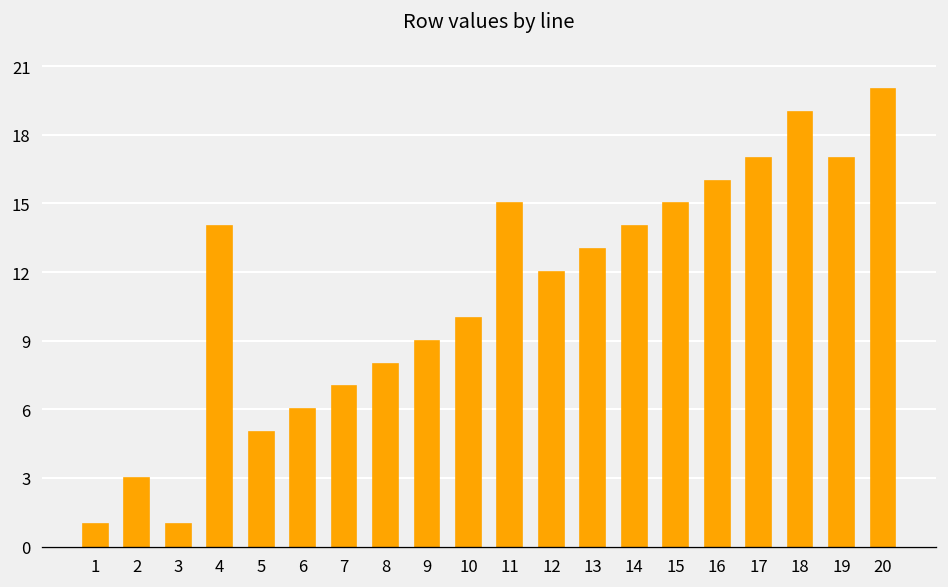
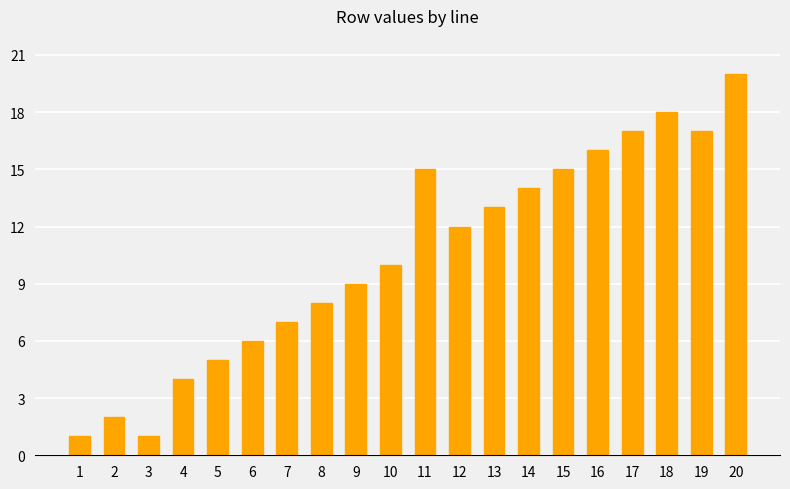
  {
    "1": 1,
-   "2": 3,
+   "2": 2,
    "3": 1,
-   "4": 14,
+   "4": 4,
    "5": 5,
    "6": 6,
    "7": 7,
    "8": 8,
    "9": 9,
    "10": 10,
    "11": 15,
    "12": 12,
    "13": 13,
    "14": 14,
    "15": 15,
    "16": 16,
    "17": 17,
-   "18": 19,
+   "18": 18,
    "19": 17,
    "20": 20
  }
